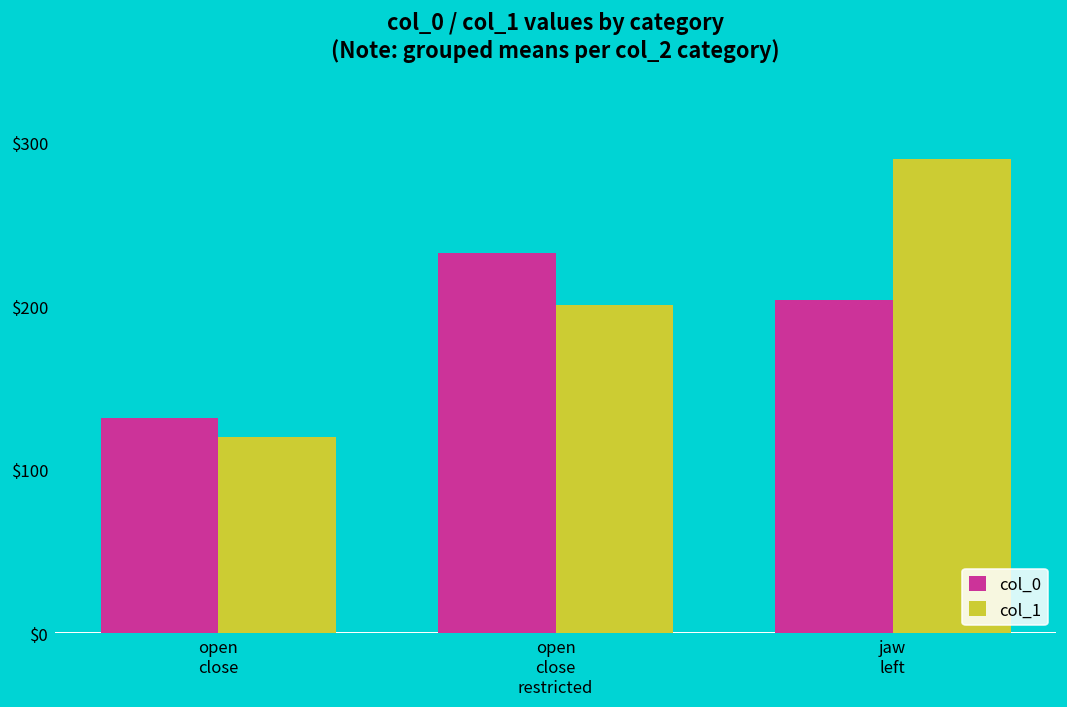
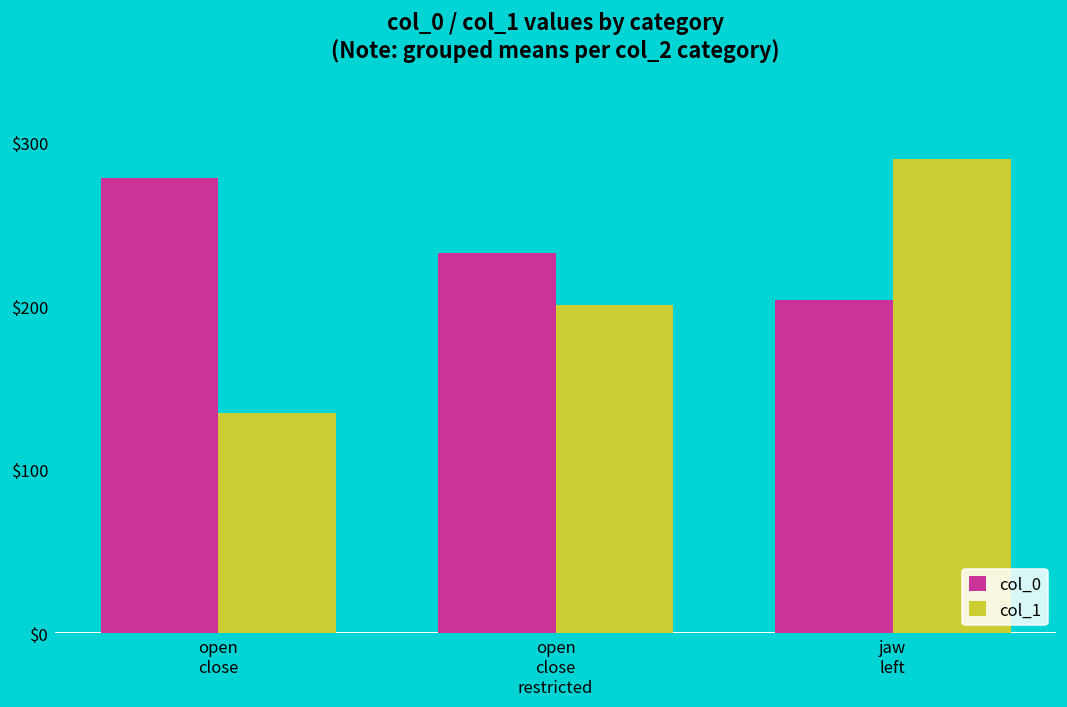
  {
    "col_0": {
-     "open close": "$132",
+     "open close": "$278",
      "open close restricted": "$232",
      "jaw left": "$204"
    },
    "col_1": {
-     "open close": "$120",
+     "open close": "$135",
      "open close restricted": "$201",
      "jaw left": "$290"
    }
  }
